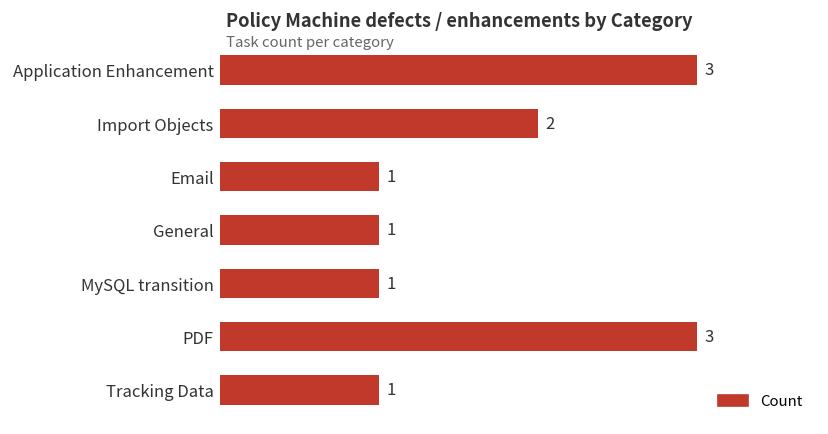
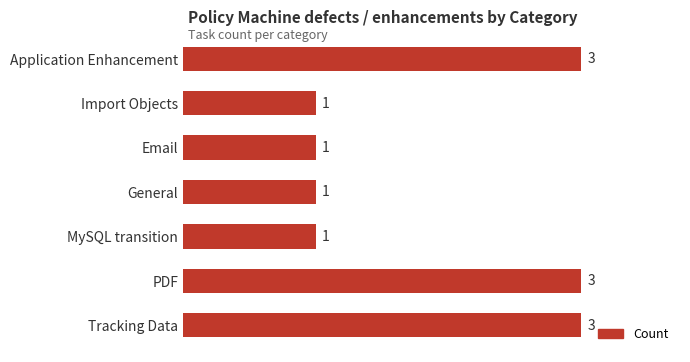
  {
    "Application Enhancement": 3,
-   "Import Objects": 2,
+   "Import Objects": 1,
    "Email": 1,
    "General": 1,
    "MySQL transition": 1,
    "PDF": 3,
-   "Tracking Data": 1
+   "Tracking Data": 3
  }
